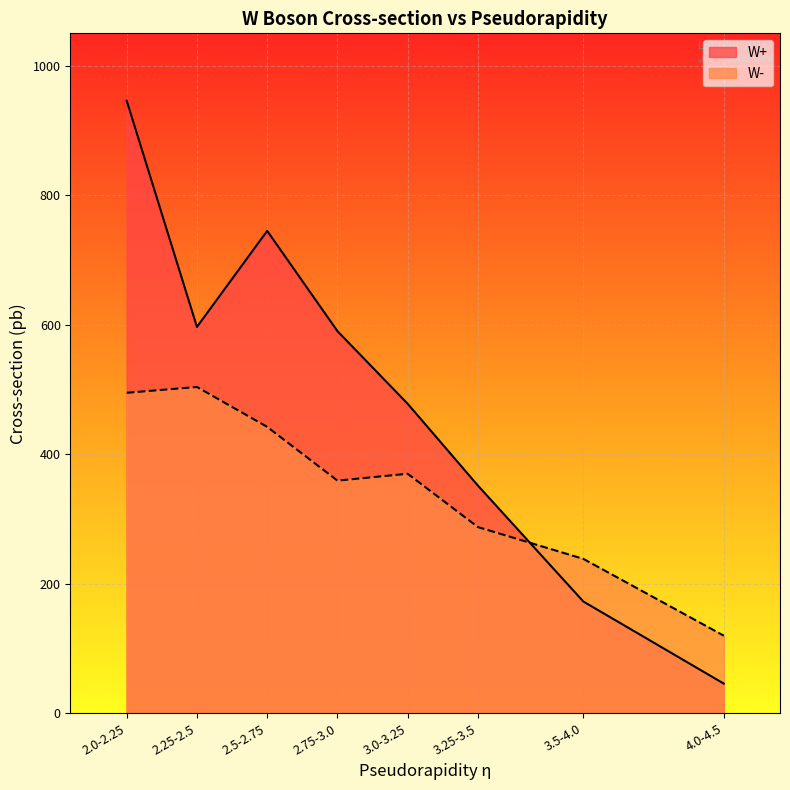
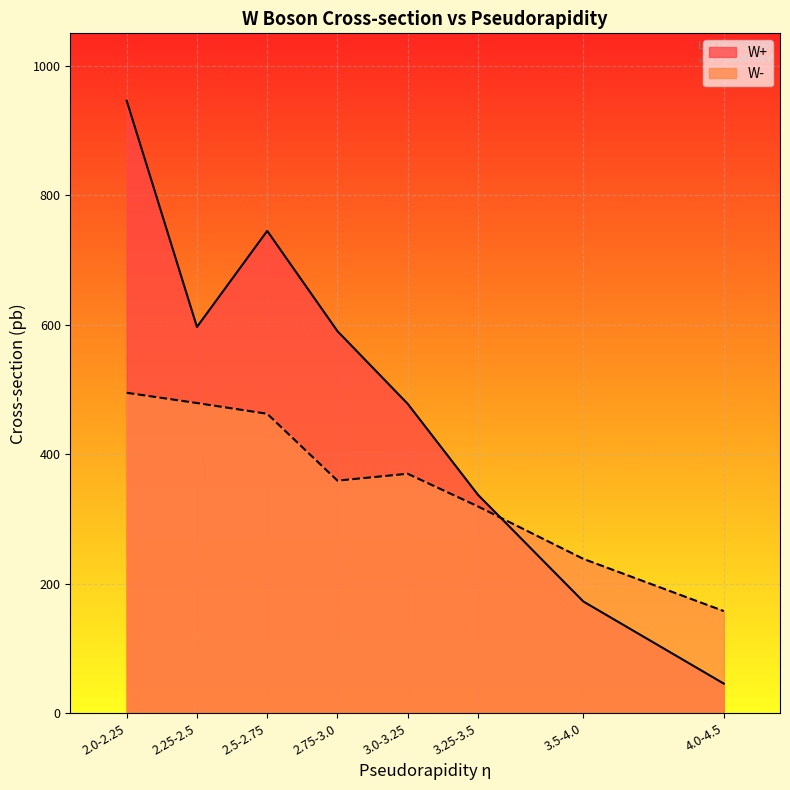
  {
    "W+": {
      "2.0-2.25": 950,
      "2.25-2.5": 600,
      "2.5-2.75": 750,
      "2.75-3.0": 590,
      "3.0-3.25": 480,
-     "3.25-3.5": 350,
+     "3.25-3.5": 340,
      "3.5-4.0": 170,
      "4.0-4.5": 50
    },
    "W-": {
      "2.0-2.25": 500,
-     "2.25-2.5": 500,
-     "2.5-2.75": 440,
+     "2.25-2.5": 480,
+     "2.5-2.75": 460,
      "2.75-3.0": 360,
      "3.0-3.25": 370,
-     "3.25-3.5": 290,
+     "3.25-3.5": 320,
      "3.5-4.0": 240,
-     "4.0-4.5": 120
+     "4.0-4.5": 160
    }
  }
